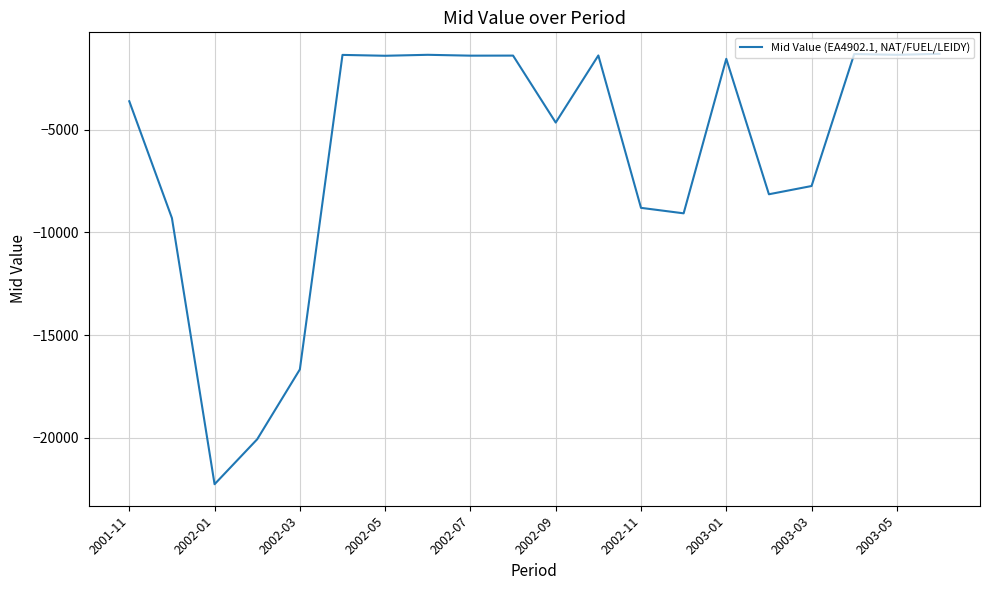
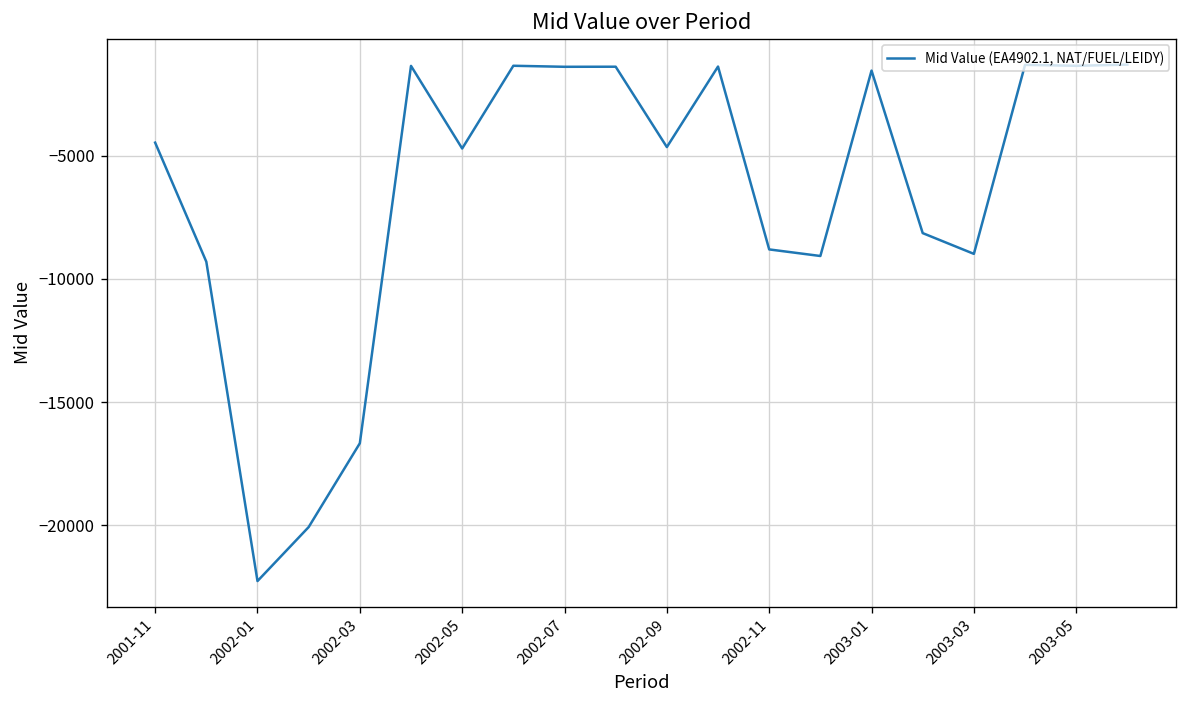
  {
-   "2001-11": -3600,
+   "2001-11": -4500,
    "2002-01": -22300,
    "2002-03": -16700,
-   "2002-05": -1400,
+   "2002-05": -4700,
    "2002-07": -1400,
    "2002-09": -4600,
    "2002-11": -8800,
    "2003-01": -1500,
-   "2003-03": -7700
+   "2003-03": -9000
  }
